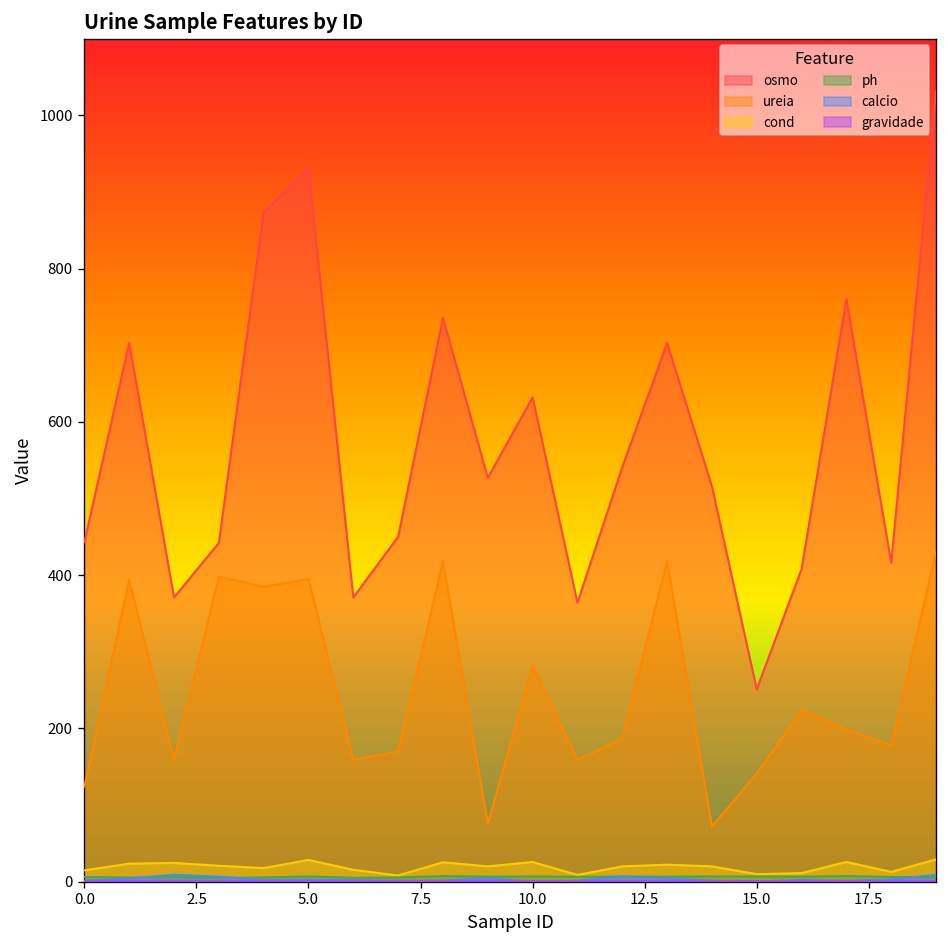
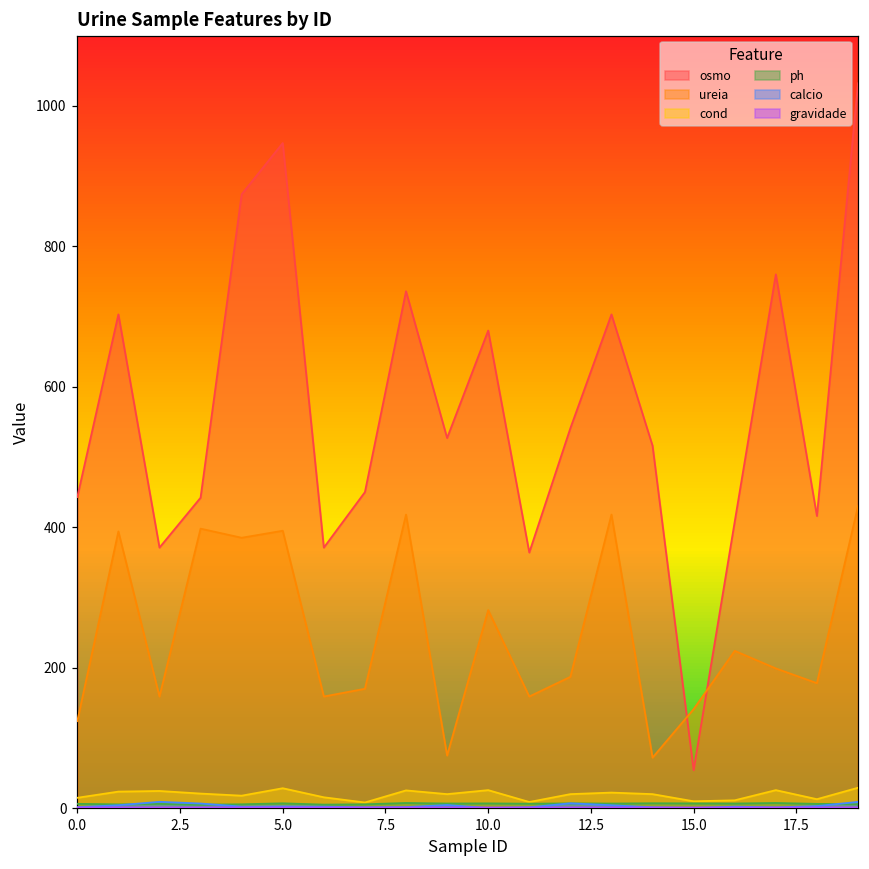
  {
    "osmo": {
      "0.0": 440,
-     "5.0": 930,
-     "10.0": 630,
-     "15.0": 250
+     "5.0": 950,
+     "10.0": 680,
+     "15.0": 50
    },
    "ph": {
      "0.0": 10,
      "5.0": 10,
      "10.0": 10
    }
  }
